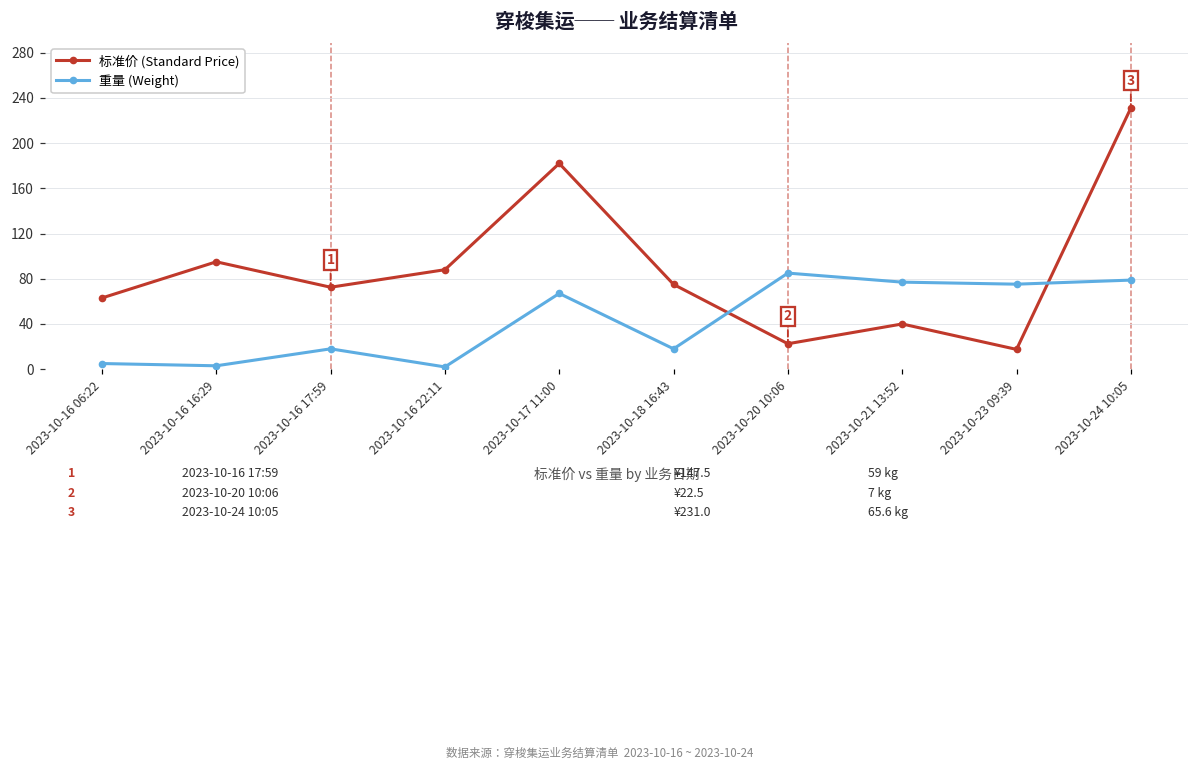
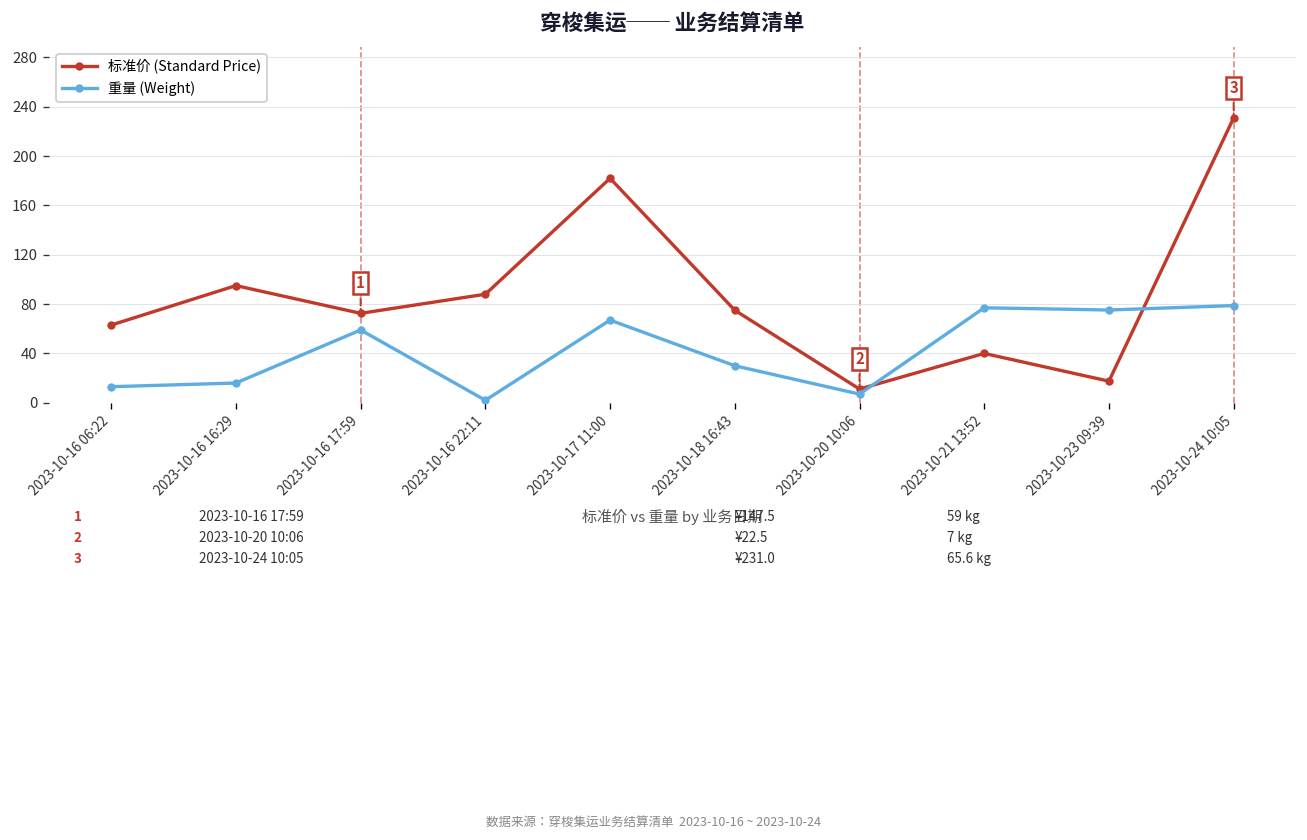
  {
    "标准价 (Standard Price)": {
      "2023-10-16 06:22": 63,
      "2023-10-16 16:29": 95,
      "2023-10-16 22:11": 88,
      "2023-10-17 11:00": 182,
      "2023-10-18 16:43": 75,
-     "2023-10-20 10:06": 23,
+     "2023-10-20 10:06": 11,
      "2023-10-21 13:52": 40,
      "2023-10-23 09:39": 18
    },
    "重量 (Weight)": {
-     "2023-10-16 06:22": 5,
-     "2023-10-16 16:29": 3,
-     "2023-10-16 17:59": 18,
+     "2023-10-16 06:22": 13,
+     "2023-10-16 16:29": 16,
+     "2023-10-16 17:59": 59,
      "2023-10-16 22:11": 2,
      "2023-10-17 11:00": 67,
-     "2023-10-18 16:43": 18,
-     "2023-10-20 10:06": 85,
+     "2023-10-18 16:43": 30,
+     "2023-10-20 10:06": 7,
      "2023-10-21 13:52": 77,
      "2023-10-23 09:39": 75,
      "2023-10-24 10:05": 79
    }
  }
